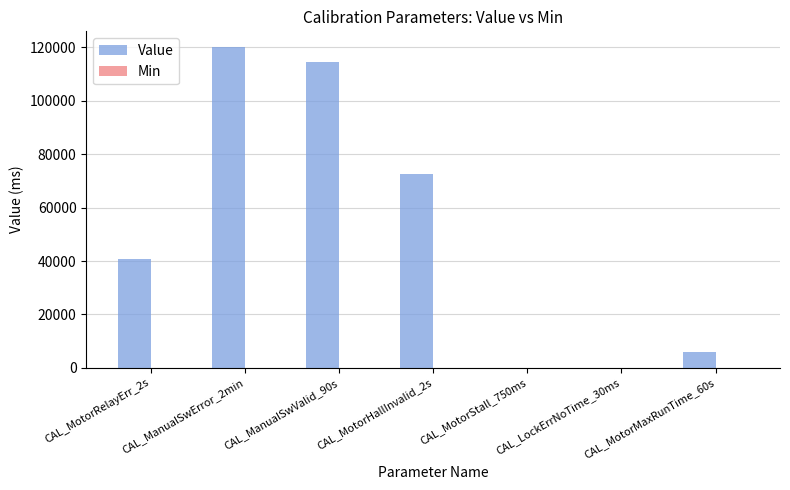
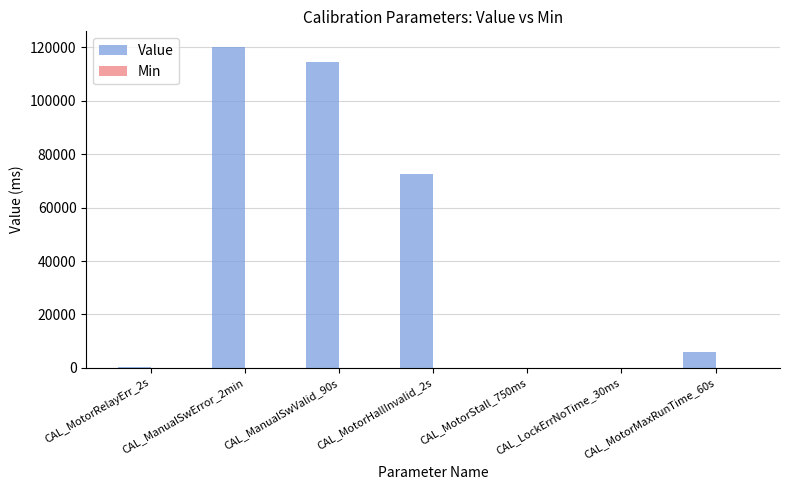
  {
    "Value": {
-     "CAL_MotorRelayErr_2s": 41000,
+     "CAL_MotorRelayErr_2s": 0,
      "CAL_ManualSwError_2min": 120000,
      "CAL_ManualSwValid_90s": 114000,
      "CAL_MotorHallInvalid_2s": 73000,
      "CAL_MotorMaxRunTime_60s": 6000
    },
    "Min": {
      "CAL_MotorRelayErr_2s": 0,
      "CAL_ManualSwError_2min": 0,
      "CAL_ManualSwValid_90s": 0,
      "CAL_MotorHallInvalid_2s": 0,
      "CAL_MotorStall_750ms": 0,
      "CAL_LockErrNoTime_30ms": 0,
      "CAL_MotorMaxRunTime_60s": 0
    }
  }
